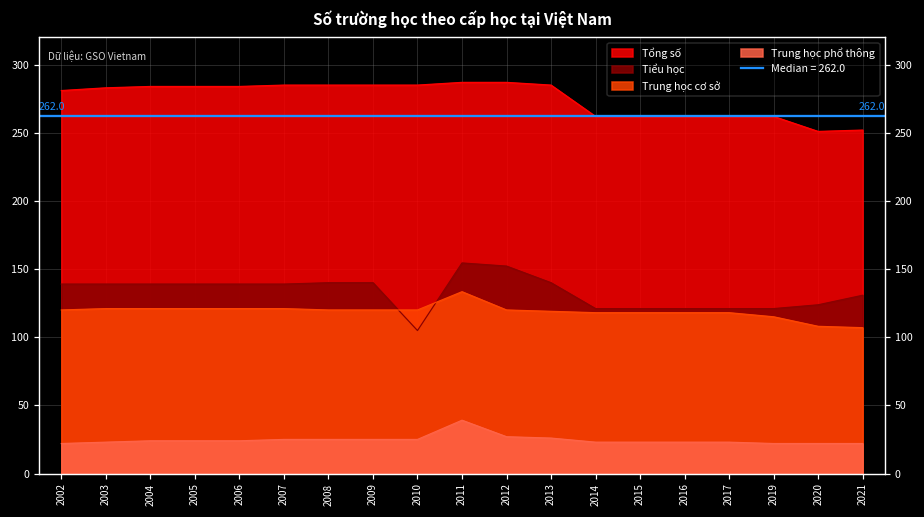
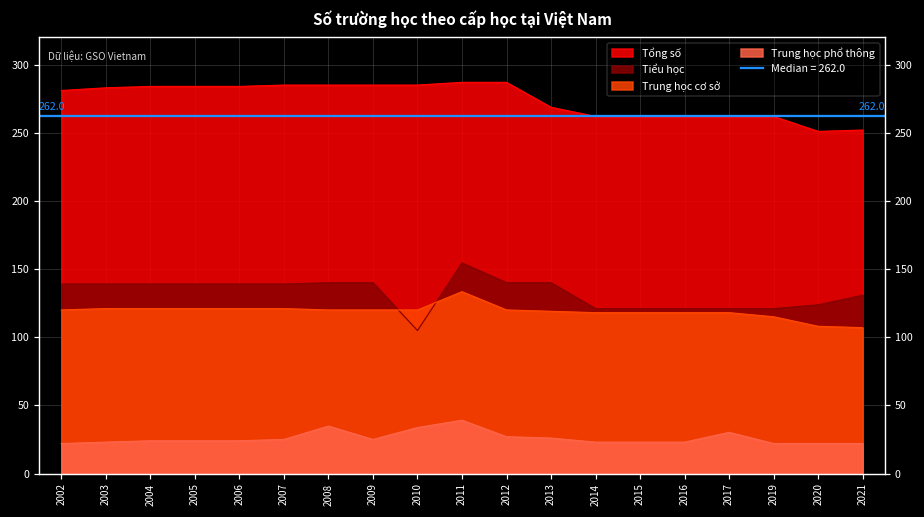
  {
    "Tổng số": {
      "2003": 283,
      "2004": 284,
      "2005": 284,
      "2006": 284,
      "2007": 285,
      "2008": 285,
      "2009": 285,
      "2010": 285,
      "2011": 287,
      "2012": 287,
-     "2013": 285,
+     "2013": 269,
      "2014": 262,
      "2015": 262,
      "2016": 262,
      "2017": 262,
      "2019": 262,
      "2020": 251
    },
    "Tiểu học": {
      "2002": 139,
      "2003": 139,
      "2004": 139,
      "2005": 139,
      "2006": 139,
      "2007": 139,
      "2008": 140,
      "2009": 140,
      "2010": 105,
      "2011": 155,
-     "2012": 152,
+     "2012": 140,
      "2013": 140,
      "2014": 121,
      "2015": 121,
      "2016": 121,
      "2017": 121,
      "2019": 121,
      "2020": 124,
      "2021": 131
    },
    "Trung học cơ sở": {
      "2002": 120,
      "2003": 121,
      "2004": 121,
      "2005": 121,
      "2006": 121,
      "2007": 121,
      "2008": 120,
      "2009": 120,
      "2010": 120,
      "2011": 133,
      "2012": 120,
      "2013": 119,
      "2014": 118,
      "2015": 118,
      "2016": 118,
      "2017": 118,
      "2019": 115,
      "2020": 108,
      "2021": 107
    },
    "Trung học phổ thông": {
      "2002": 22,
      "2003": 23,
      "2004": 24,
      "2005": 24,
      "2006": 24,
      "2007": 25,
-     "2008": 25,
+     "2008": 35,
      "2009": 25,
-     "2010": 25,
+     "2010": 34,
      "2011": 39,
      "2012": 27,
      "2013": 26,
      "2014": 23,
      "2015": 23,
      "2016": 23,
-     "2017": 23,
+     "2017": 30,
      "2019": 22,
      "2020": 22,
      "2021": 22
    }
  }
